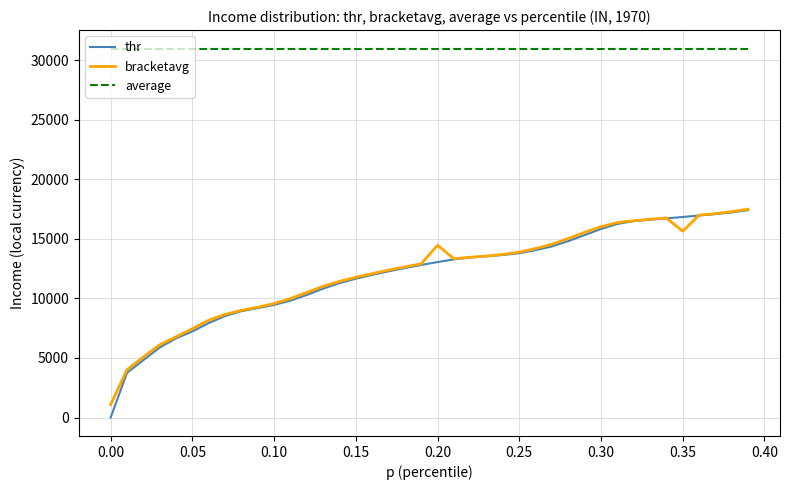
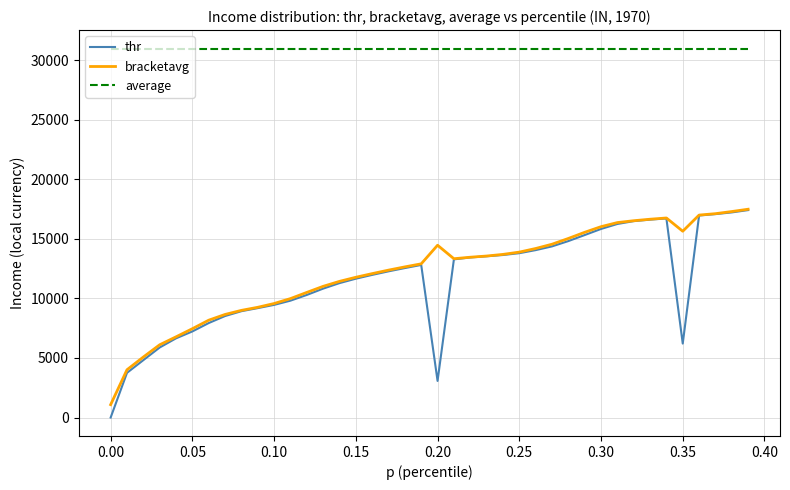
  {
    "thr": {
      "0.00": 0,
      "0.05": 7200,
-     "0.20": 13000,
-     "0.35": 16800
+     "0.20": 3100,
+     "0.35": 6200
    },
    "bracketavg": {
      "0.00": 1100,
      "0.05": 7500,
      "0.20": 14500,
      "0.35": 15600
    },
    "average": {
      "0.10": 31000,
      "0.15": 31000,
      "0.20": 31000,
      "0.25": 31000,
      "0.30": 31000,
      "0.35": 31000
    }
  }
